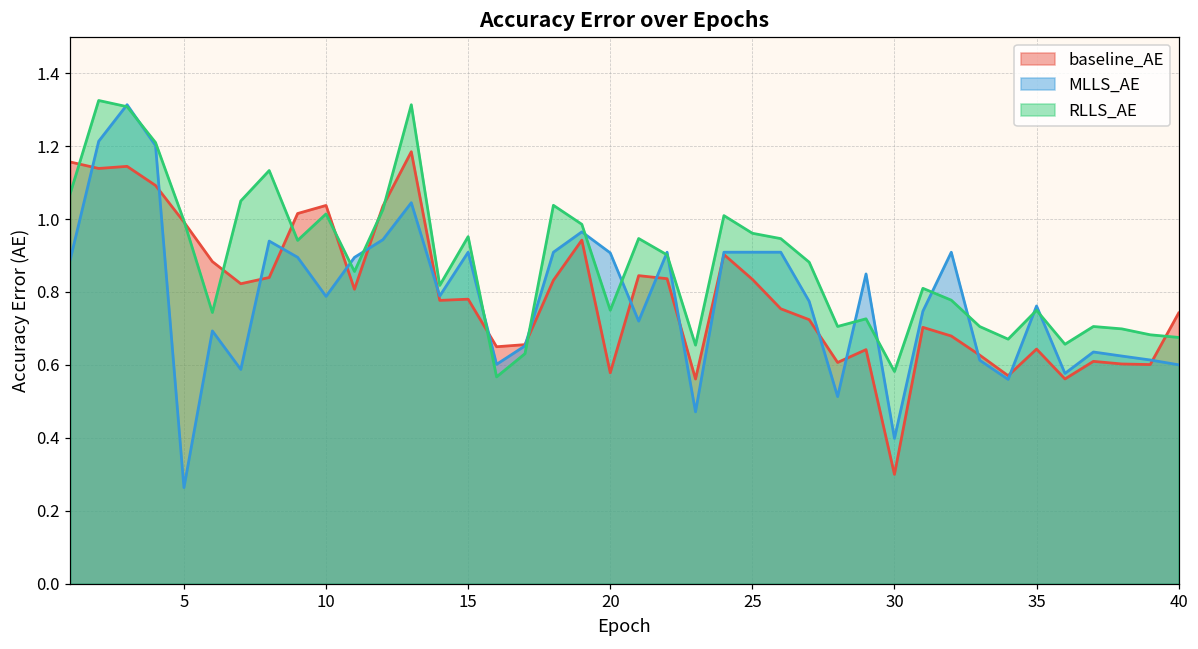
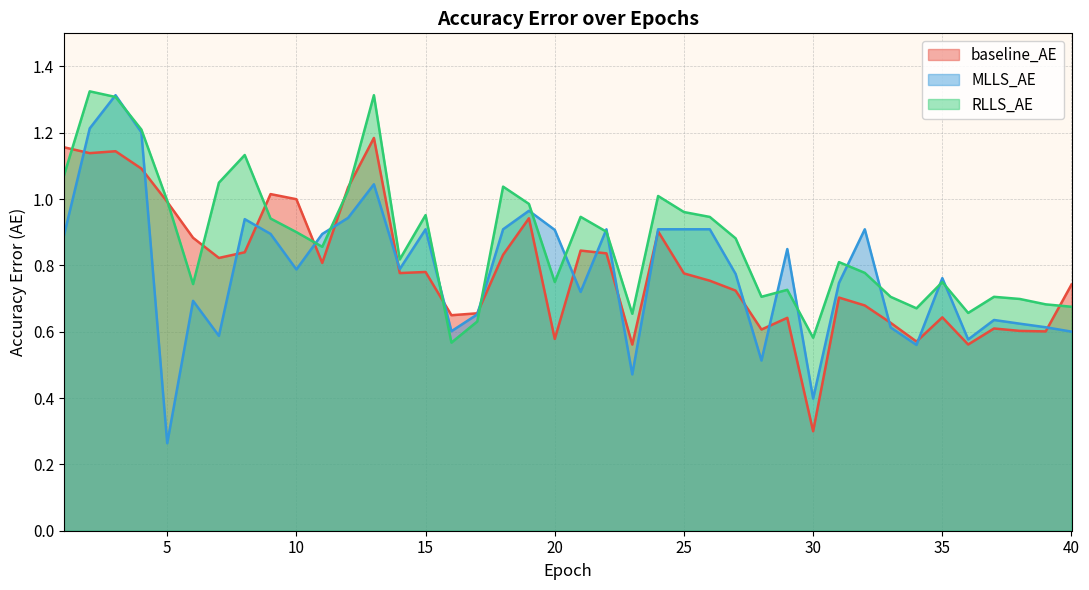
  {
    "baseline_AE": {
-     "10": 1.04,
+     "10": 1.00,
      "15": 0.78,
      "20": 0.58,
-     "25": 0.83,
+     "25": 0.78,
      "30": 0.30,
      "35": 0.64,
      "40": 0.74
    },
    "MLLS_AE": {
      "5": 0.26,
      "10": 0.79,
      "15": 0.91,
      "20": 0.91,
      "25": 0.91,
      "30": 0.40,
      "35": 0.76,
      "40": 0.60
    },
    "RLLS_AE": {
-     "10": 1.01,
+     "10": 0.90,
      "15": 0.95,
      "20": 0.75,
      "25": 0.96,
      "30": 0.58,
      "35": 0.75,
      "40": 0.68
    }
  }
